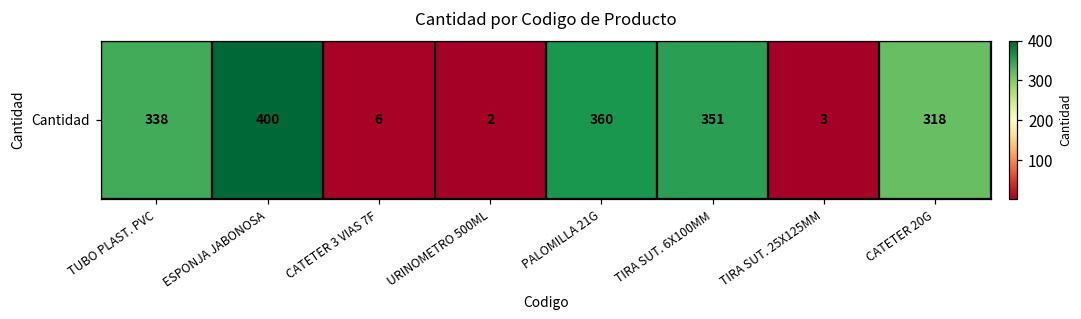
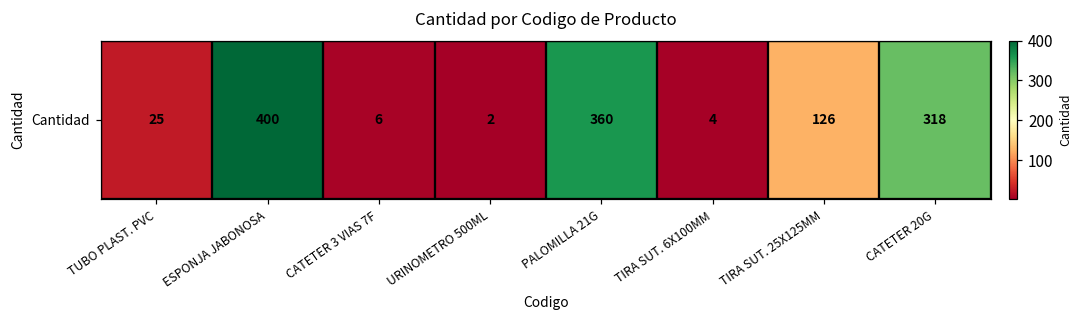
  {
    "Cantidad": {
-     "TUBO PLAST. PVC": 338,
+     "TUBO PLAST. PVC": 25,
      "ESPONJA JABONOSA": 400,
      "CATETER 3 VIAS 7F": 6,
      "URINOMETRO 500ML": 2,
      "PALOMILLA 21G": 360,
-     "TIRA SUT. 6X100MM": 351,
-     "TIRA SUT. 25X125MM": 3,
+     "TIRA SUT. 6X100MM": 4,
+     "TIRA SUT. 25X125MM": 126,
      "CATETER 20G": 318
    }
  }
